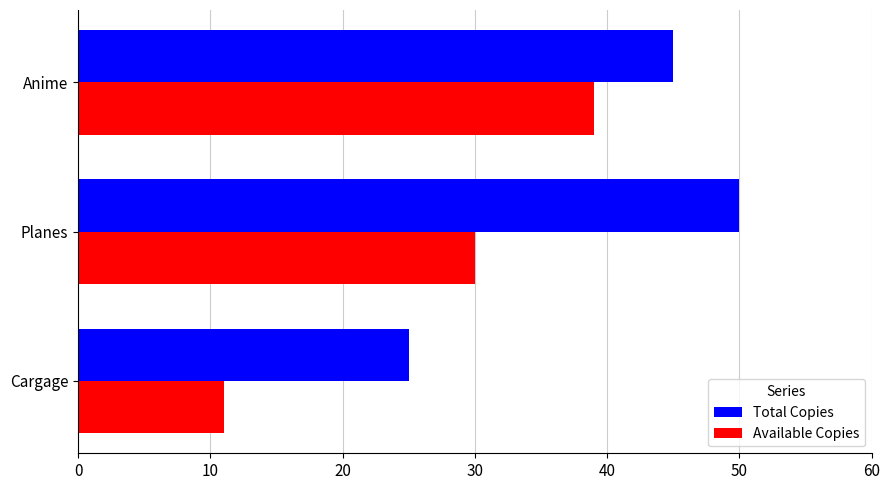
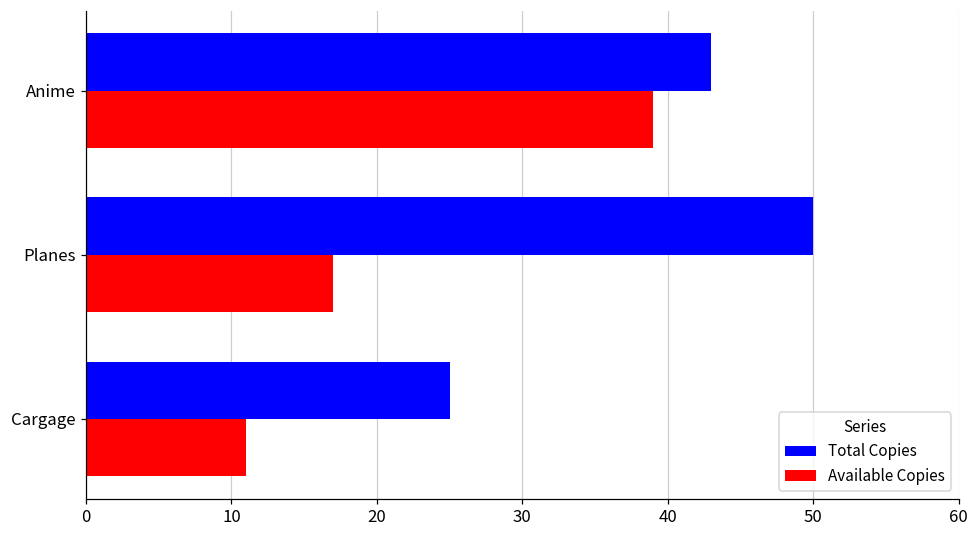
  {
    "Total Copies": {
-     "Anime": 45,
+     "Anime": 43,
      "Planes": 50,
      "Cargage": 25
    },
    "Available Copies": {
      "Anime": 39,
-     "Planes": 30,
+     "Planes": 17,
      "Cargage": 11
    }
  }
